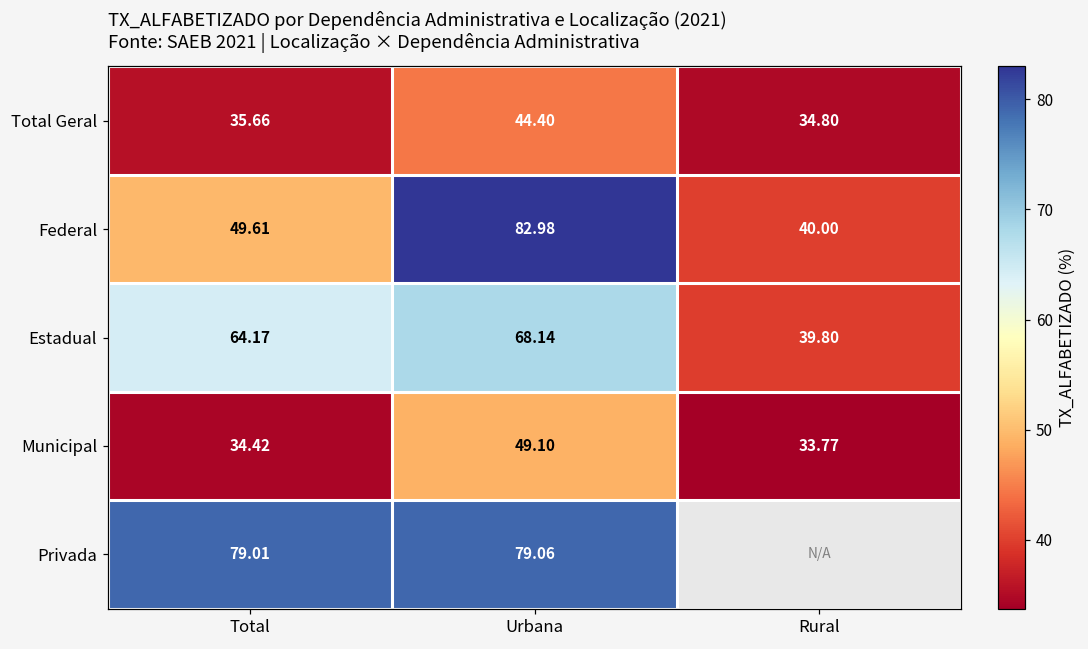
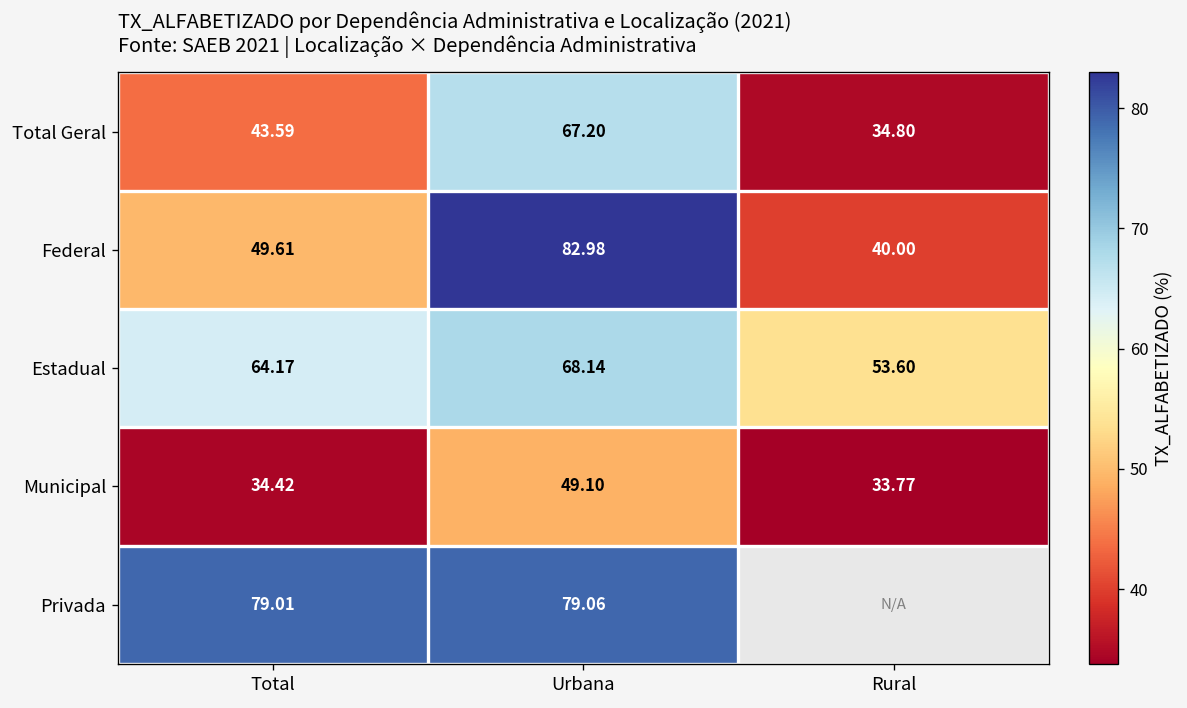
  {
    "Total Geral": {
-     "Total": 35.66,
-     "Urbana": 44.40,
+     "Total": 43.59,
+     "Urbana": 67.20,
      "Rural": 34.80
    },
    "Federal": {
      "Total": 49.61,
      "Urbana": 82.98,
      "Rural": 40.00
    },
    "Estadual": {
      "Total": 64.17,
      "Urbana": 68.14,
-     "Rural": 39.80
+     "Rural": 53.60
    },
    "Municipal": {
      "Total": 34.42,
      "Urbana": 49.10,
      "Rural": 33.77
    },
    "Privada": {
      "Total": 79.01,
      "Urbana": 79.06
    }
  }
